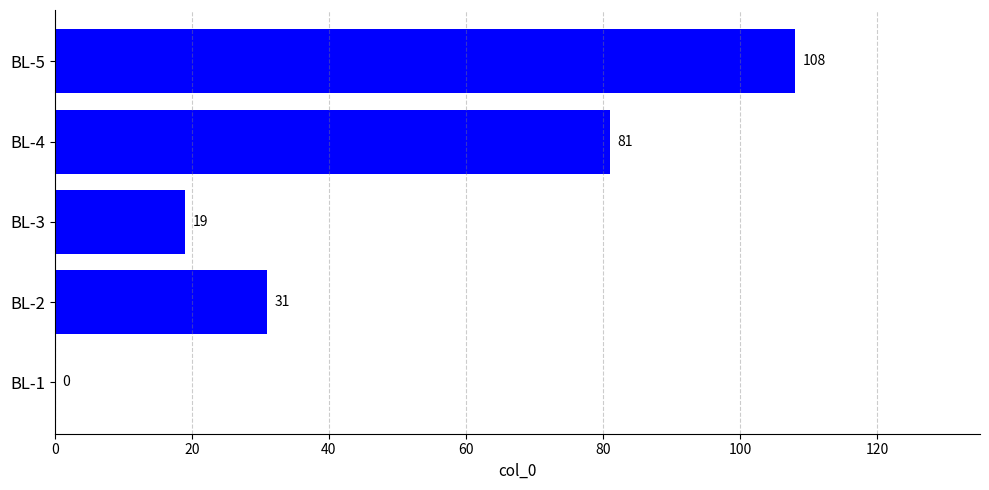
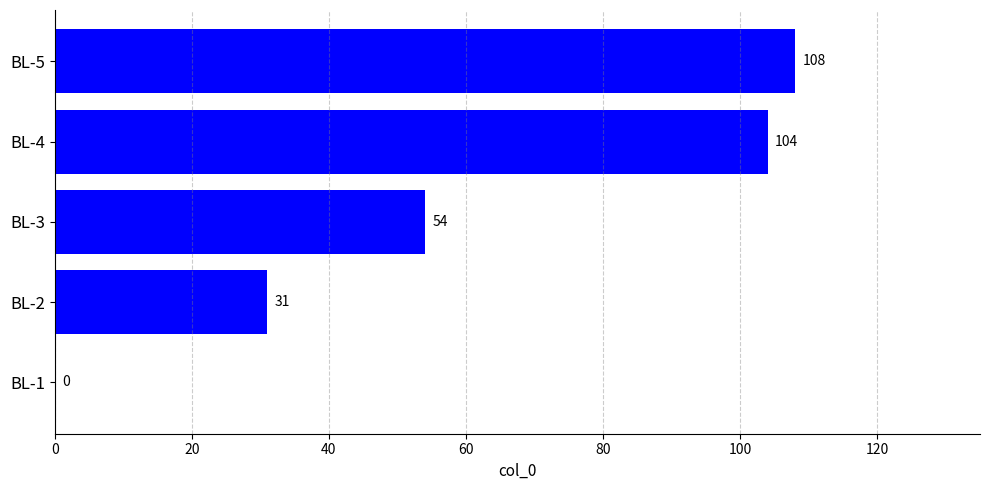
  {
    "BL-5": 108,
-   "BL-4": 81,
-   "BL-3": 19,
+   "BL-4": 104,
+   "BL-3": 54,
    "BL-2": 31,
    "BL-1": 0
  }
